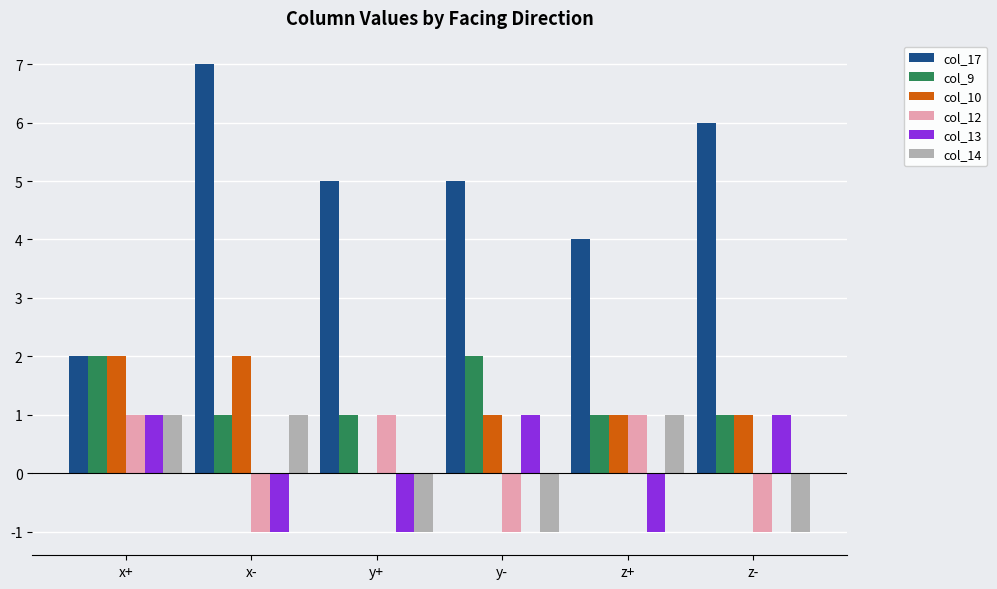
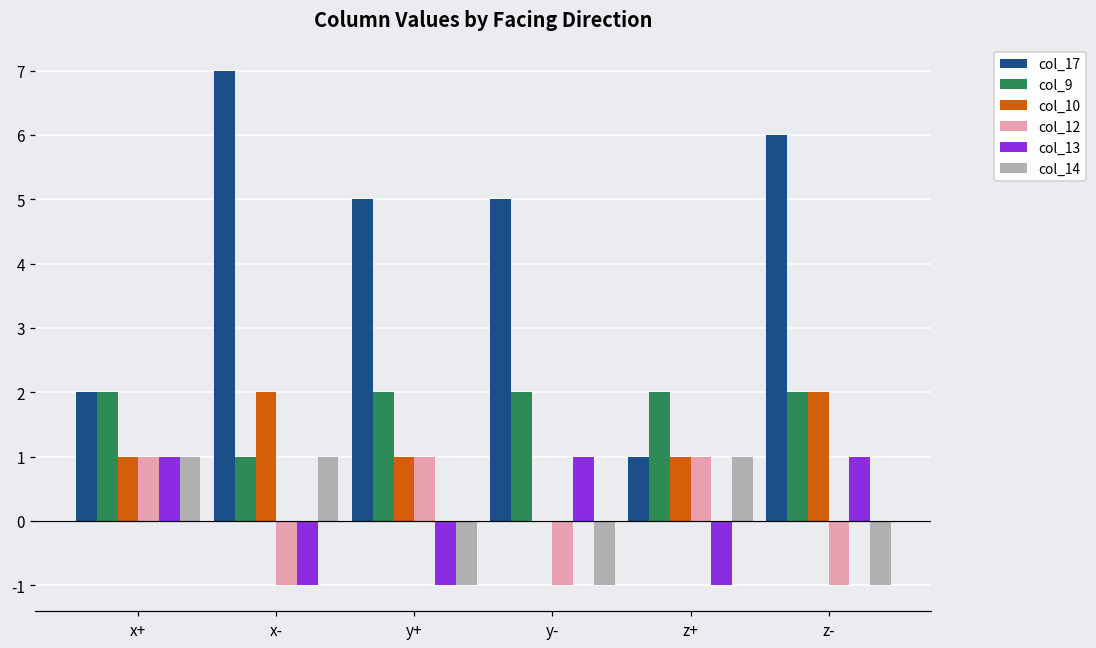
  {
    "col_17": {
      "x+": 2,
      "x-": 7,
      "y+": 5,
      "y-": 5,
-     "z+": 4,
+     "z+": 1,
      "z-": 6
    },
    "col_9": {
      "x+": 2,
      "x-": 1,
-     "y+": 1,
+     "y+": 2,
      "y-": 2,
-     "z+": 1,
-     "z-": 1
+     "z+": 2,
+     "z-": 2
    },
    "col_10": {
-     "x+": 2,
+     "x+": 1,
      "x-": 2,
-     "y+": 0,
-     "y-": 1,
+     "y+": 1,
+     "y-": 0,
      "z+": 1,
-     "z-": 1
+     "z-": 2
    },
    "col_13": {
      "x+": 1,
      "x-": -1,
      "y+": -1,
      "y-": 1,
      "z+": -1,
      "z-": 1
    }
  }
